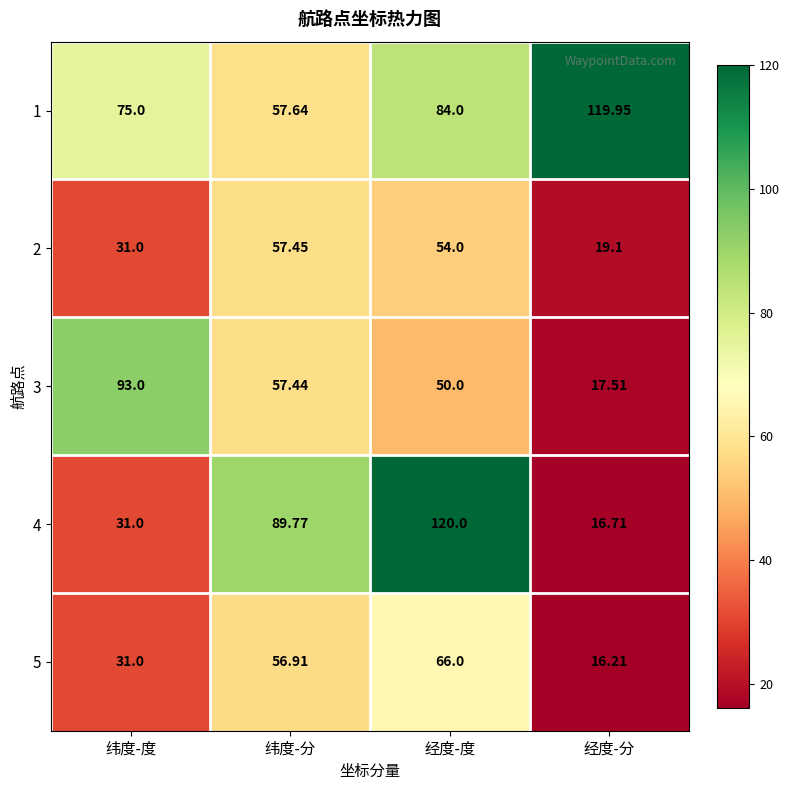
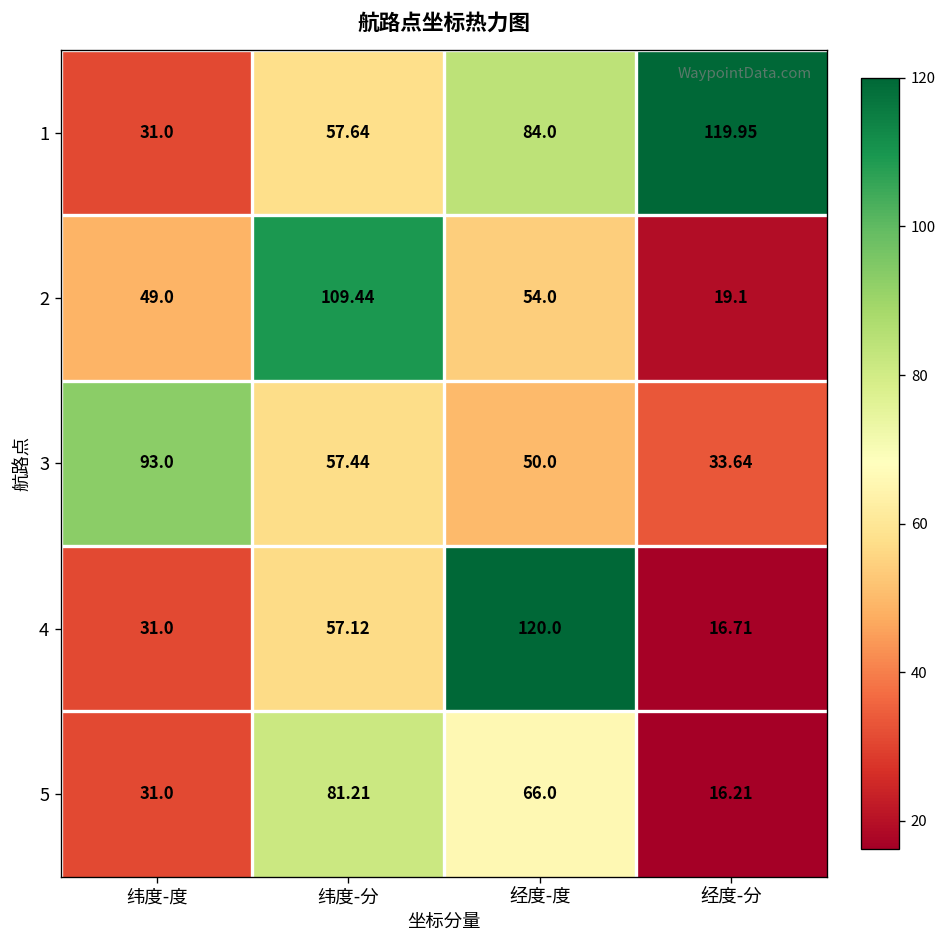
  {
    "1": {
-     "纬度-度": 75.0,
+     "纬度-度": 31.0,
      "纬度-分": 57.64,
      "经度-度": 84.0
    },
    "2": {
-     "纬度-度": 31.0,
-     "纬度-分": 57.45,
+     "纬度-度": 49.0,
+     "纬度-分": 109.44,
      "经度-度": 54.0,
      "经度-分": 19.1
    },
    "3": {
      "纬度-度": 93.0,
      "纬度-分": 57.44,
      "经度-度": 50.0,
-     "经度-分": 17.51
+     "经度-分": 33.64
    },
    "4": {
      "纬度-度": 31.0,
-     "纬度-分": 89.77,
+     "纬度-分": 57.12,
      "经度-度": 120.0,
      "经度-分": 16.71
    },
    "5": {
      "纬度-度": 31.0,
-     "纬度-分": 56.91,
+     "纬度-分": 81.21,
      "经度-度": 66.0,
      "经度-分": 16.21
    }
  }
